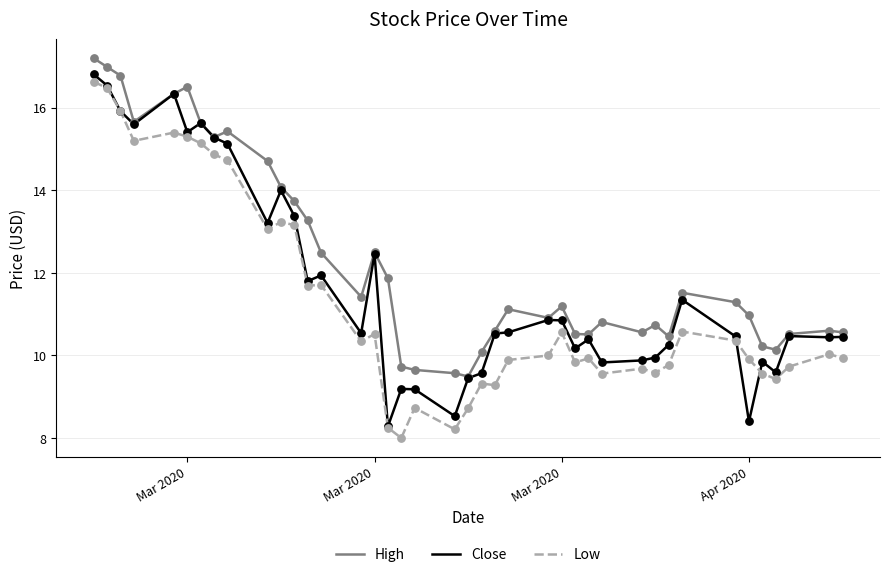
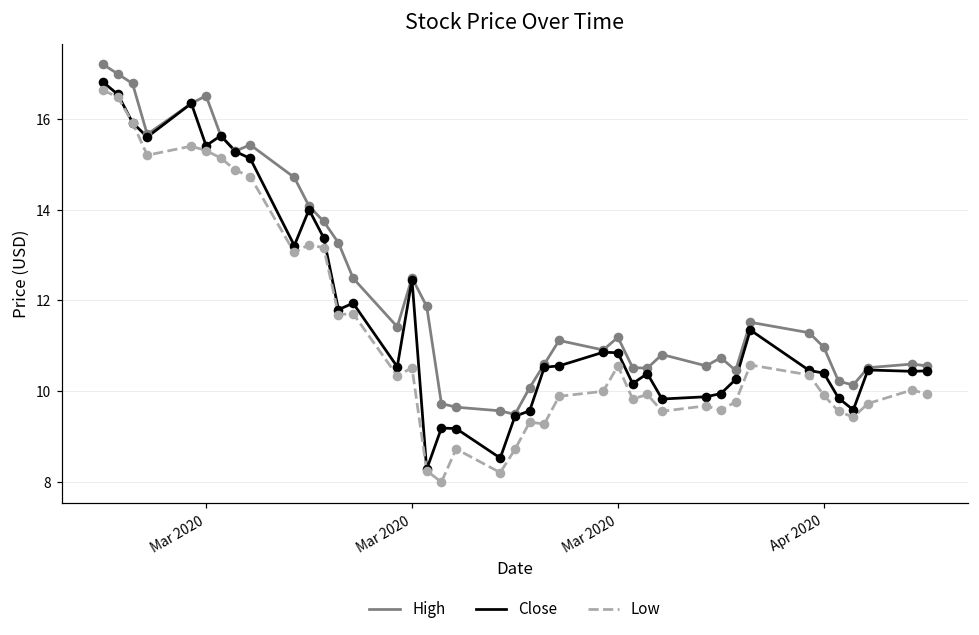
  {
    "High": {
      "Apr 2020": 11.0
    },
    "Close": {
-     "Apr 2020": 8.4
+     "Apr 2020": 10.4
    },
    "Low": {
      "Apr 2020": 9.9
    }
  }
